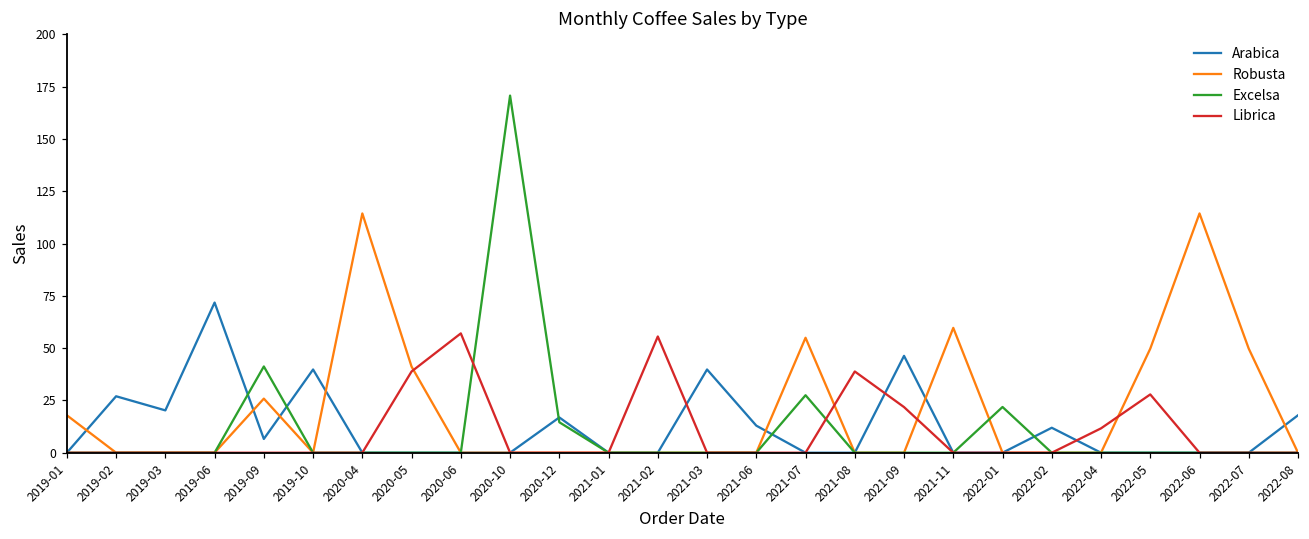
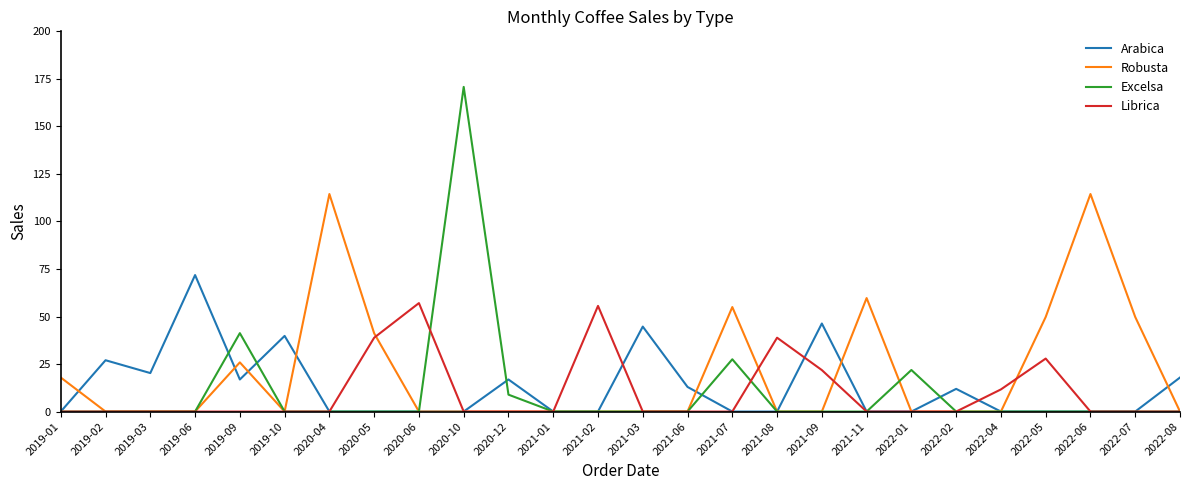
  {
    "Arabica": {
      "2019-02": 27,
      "2019-03": 20,
      "2019-06": 72,
-     "2019-09": 7,
+     "2019-09": 17,
      "2019-10": 40,
      "2020-12": 17,
-     "2021-03": 40,
+     "2021-03": 45,
      "2021-06": 13,
      "2021-09": 46,
      "2022-02": 12,
      "2022-08": 18
    },
    "Robusta": {
      "2019-01": 18,
      "2019-09": 26,
      "2020-04": 114,
      "2020-05": 41,
      "2021-07": 55,
      "2021-11": 60,
      "2022-05": 50,
      "2022-06": 114,
      "2022-07": 50
    },
    "Excelsa": {
      "2019-09": 41,
      "2020-10": 171,
-     "2020-12": 15,
+     "2020-12": 9,
      "2021-07": 28,
      "2022-01": 22
    },
    "Librica": {
      "2019-09": 0,
      "2020-05": 39,
      "2020-06": 57,
      "2021-02": 56,
      "2021-08": 39,
      "2021-09": 22,
      "2022-04": 12,
      "2022-05": 28
    }
  }
